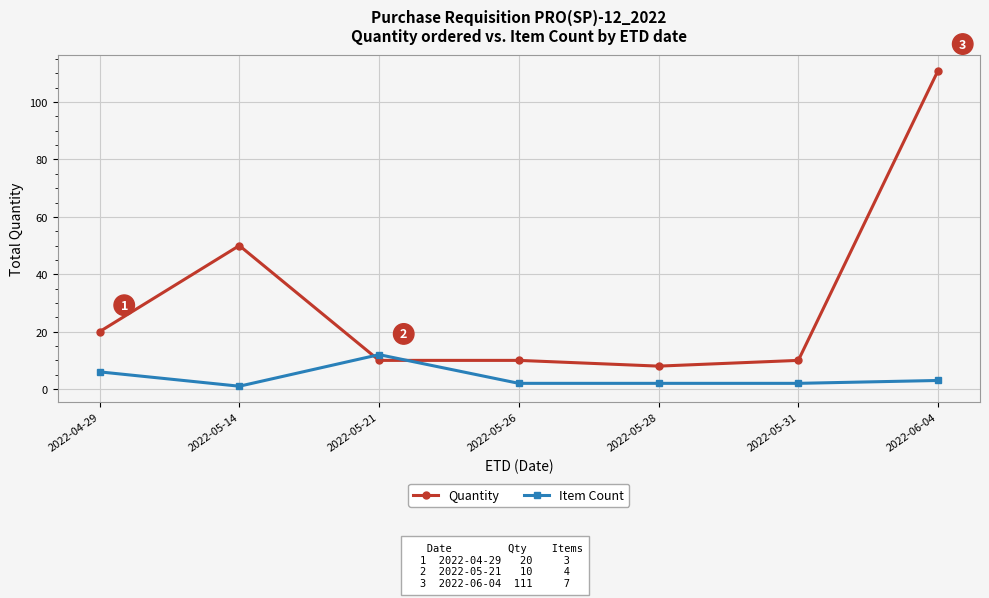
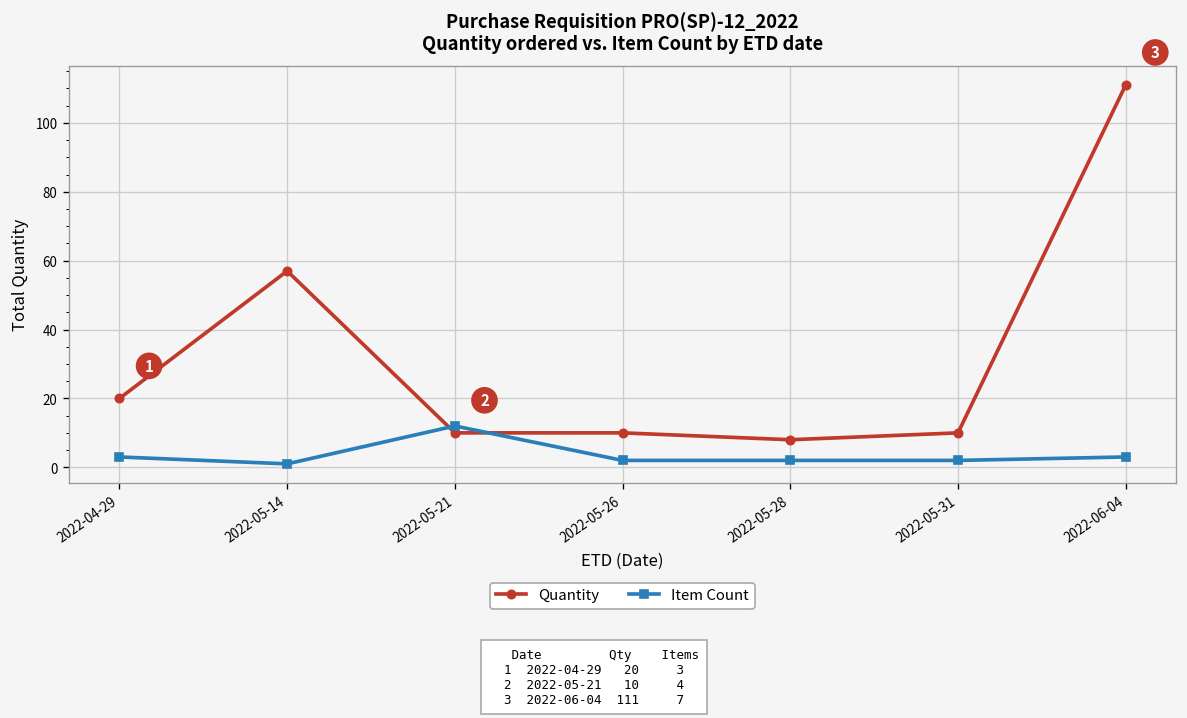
  {
    "Quantity": {
      "2022-04-29": 20,
-     "2022-05-14": 50,
+     "2022-05-14": 57,
      "2022-05-21": 10,
      "2022-05-26": 10,
      "2022-05-28": 8,
      "2022-05-31": 10,
      "2022-06-04": 111
    },
    "Item Count": {
-     "2022-04-29": 6,
+     "2022-04-29": 3,
      "2022-05-14": 1,
      "2022-05-21": 12,
      "2022-05-26": 2,
      "2022-05-28": 2,
      "2022-05-31": 2,
      "2022-06-04": 3
    }
  }
